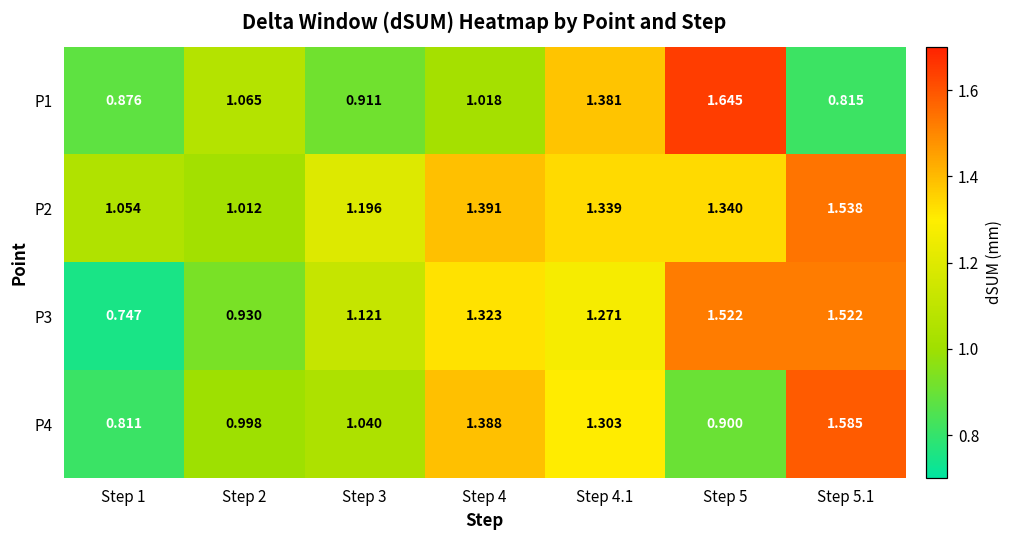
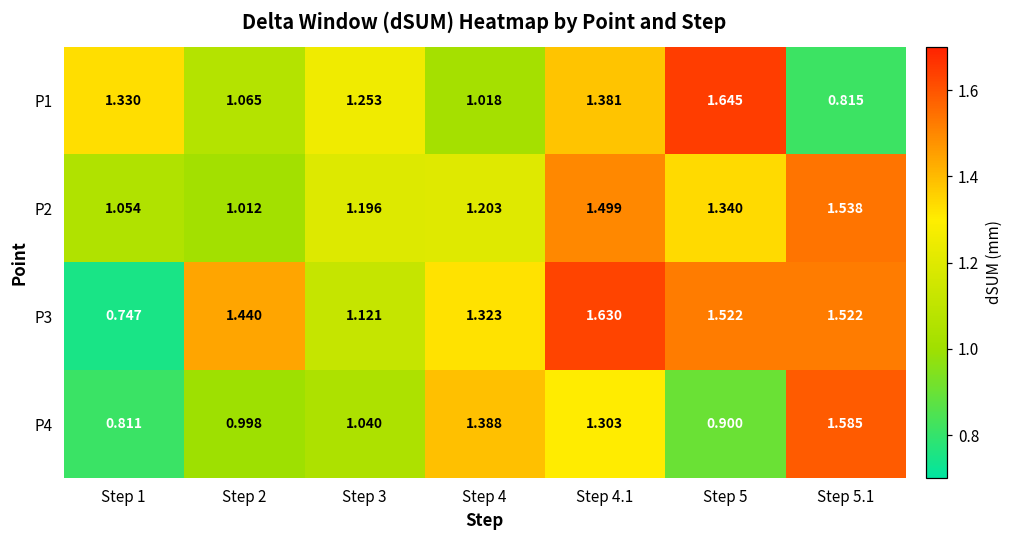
  {
    "P1": {
-     "Step 1": 0.876,
+     "Step 1": 1.330,
      "Step 2": 1.065,
-     "Step 3": 0.911,
+     "Step 3": 1.253,
      "Step 4": 1.018,
      "Step 4.1": 1.381,
      "Step 5": 1.645,
      "Step 5.1": 0.815
    },
    "P2": {
      "Step 1": 1.054,
      "Step 2": 1.012,
      "Step 3": 1.196,
-     "Step 4": 1.391,
-     "Step 4.1": 1.339,
+     "Step 4": 1.203,
+     "Step 4.1": 1.499,
      "Step 5": 1.340,
      "Step 5.1": 1.538
    },
    "P3": {
      "Step 1": 0.747,
-     "Step 2": 0.930,
+     "Step 2": 1.440,
      "Step 3": 1.121,
      "Step 4": 1.323,
-     "Step 4.1": 1.271,
+     "Step 4.1": 1.630,
      "Step 5": 1.522,
      "Step 5.1": 1.522
    },
    "P4": {
      "Step 1": 0.811,
      "Step 2": 0.998,
      "Step 3": 1.040,
      "Step 4": 1.388,
      "Step 4.1": 1.303,
      "Step 5": 0.900,
      "Step 5.1": 1.585
    }
  }
